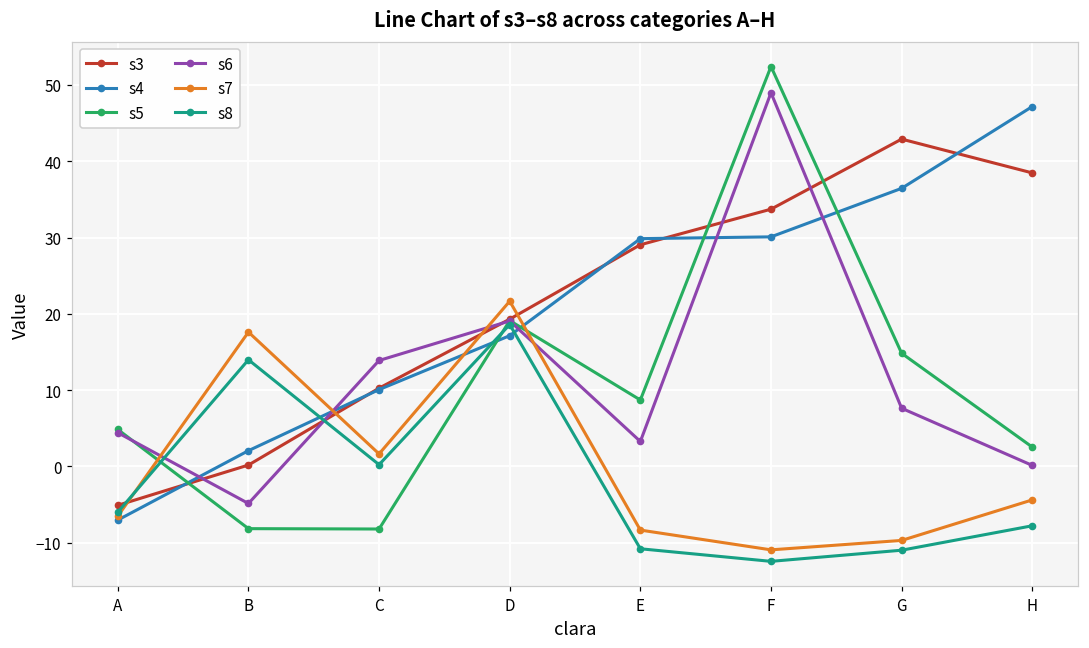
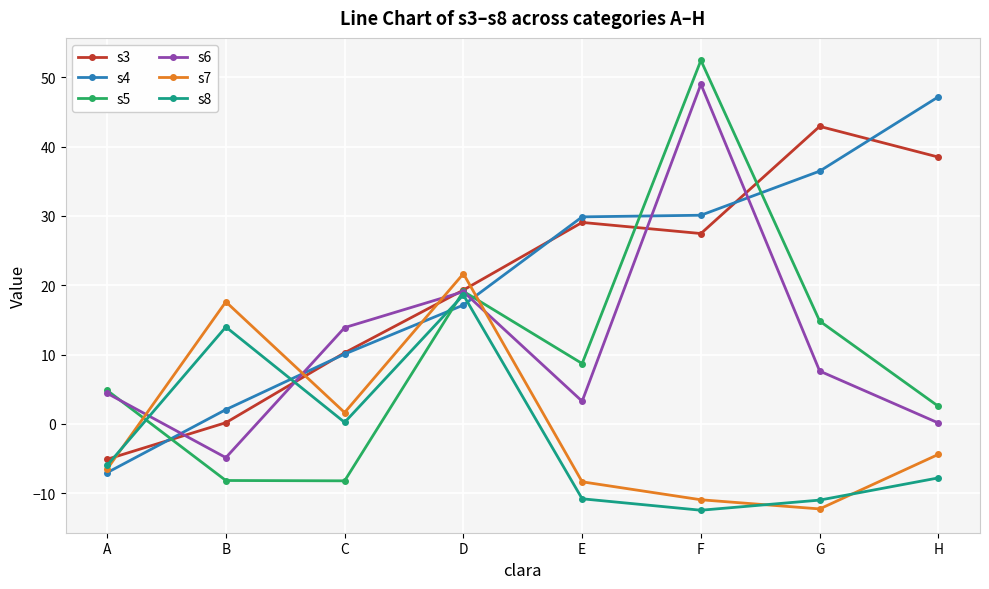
  {
    "s3": {
      "A": -5,
      "B": 0,
      "E": 29,
-     "F": 34,
+     "F": 27,
      "G": 43,
      "H": 38
    },
    "s4": {
      "A": -7,
      "B": 2,
      "D": 17,
      "E": 30,
      "F": 30,
      "G": 36,
      "H": 47
    },
    "s6": {
      "A": 4,
      "B": -5,
      "C": 14,
      "E": 3,
      "F": 49,
      "G": 8,
      "H": 0
    },
    "s7": {
      "A": -7,
      "B": 18,
      "C": 2,
      "D": 22,
      "E": -8,
      "F": -11,
-     "G": -10,
+     "G": -12,
      "H": -4
    }
  }
